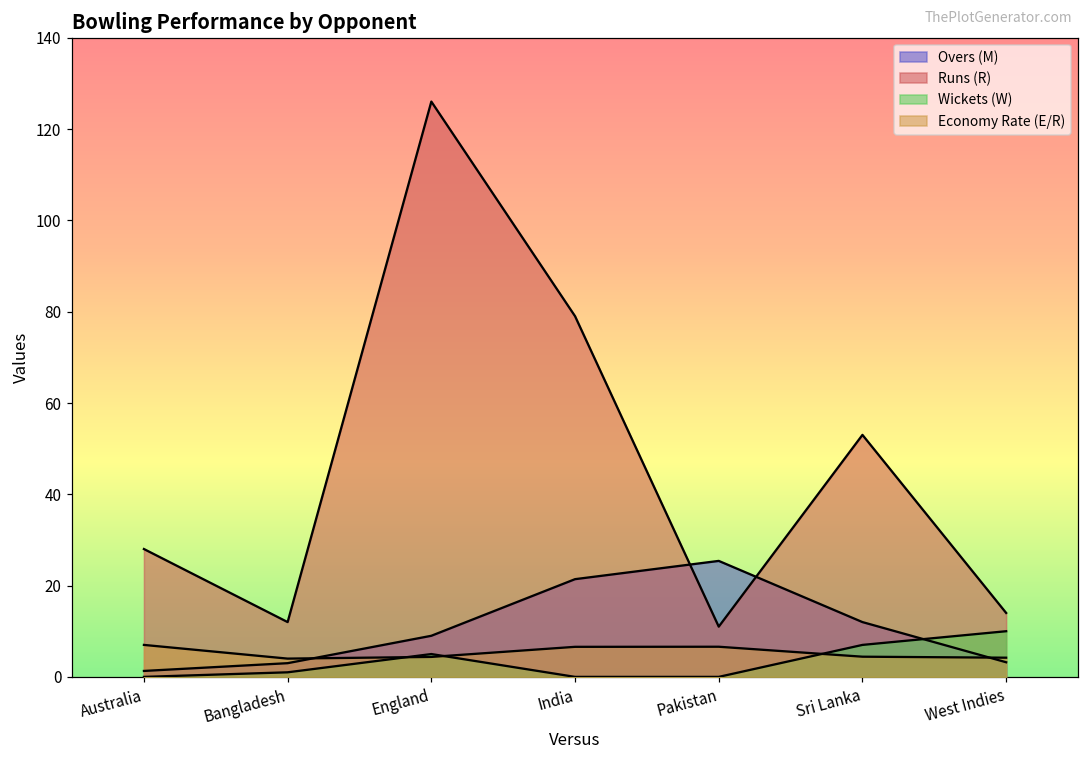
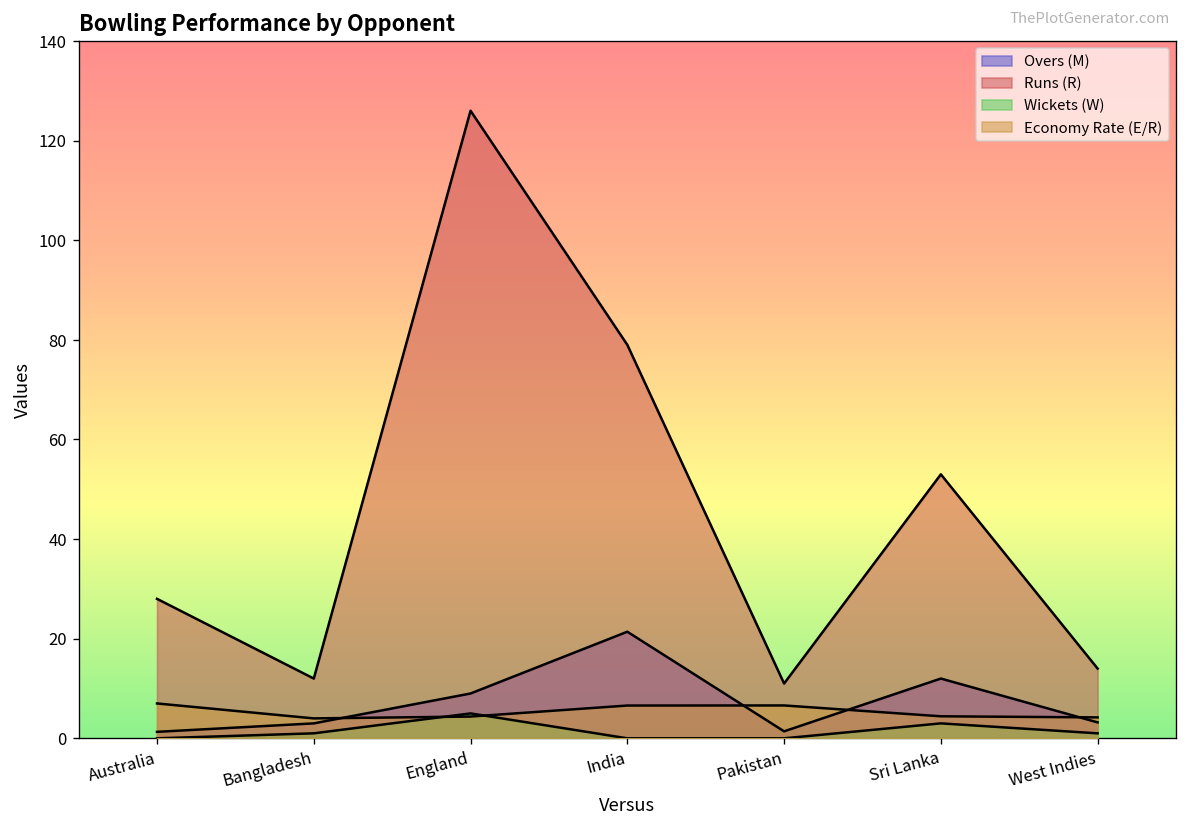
  {
    "Overs (M)": {
      "Australia": 1,
      "Bangladesh": 3,
      "England": 9,
      "India": 21,
-     "Pakistan": 25,
+     "Pakistan": 1,
      "Sri Lanka": 12,
      "West Indies": 3
    },
    "Wickets (W)": {
      "Australia": 0,
      "Bangladesh": 1,
      "England": 5,
      "India": 0,
      "Pakistan": 0,
-     "Sri Lanka": 7,
-     "West Indies": 10
+     "Sri Lanka": 3,
+     "West Indies": 1
    }
  }
